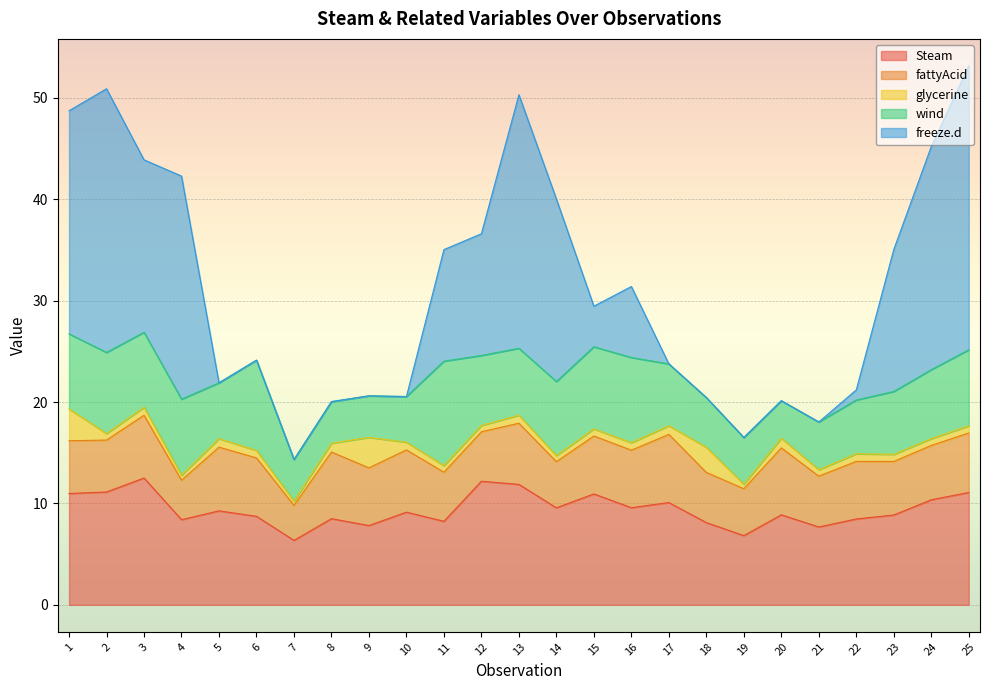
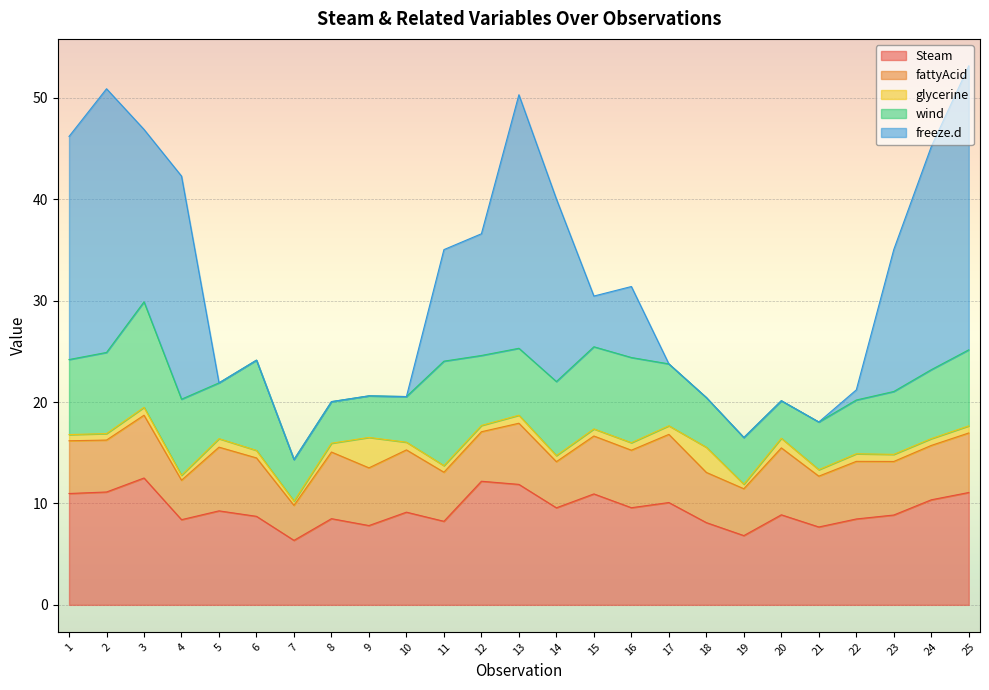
  {
    "glycerine": {
-     "1": 3.1,
+     "1": 0.6,
      "2": 0.6,
      "3": 0.8,
      "4": 0.5,
      "5": 0.8,
      "6": 0.7,
      "7": 0.4,
      "8": 0.9,
      "9": 3.0,
      "10": 0.8,
      "11": 0.7,
      "12": 0.6,
      "13": 0.8,
      "14": 0.6,
      "15": 0.7,
      "16": 0.7,
      "17": 0.9,
      "18": 2.5,
      "19": 0.4,
      "20": 0.9,
      "21": 0.6,
      "22": 0.8,
      "23": 0.7,
      "24": 0.7,
      "25": 0.7
    },
    "wind": {
      "1": 7.4,
      "2": 8.0,
-     "3": 7.4,
+     "3": 10.4,
      "4": 7.5,
      "11": 10.3,
      "12": 6.9,
      "13": 6.6,
      "14": 7.3,
      "15": 8.1,
      "16": 8.4,
      "22": 5.3,
      "23": 6.2,
      "24": 6.8,
      "25": 7.5
    },
    "freeze.d": {
      "1": 22,
      "2": 26,
      "3": 17,
      "4": 22,
      "11": 11,
      "12": 12,
      "13": 25,
      "14": 18,
-     "15": 4,
+     "15": 5,
      "16": 7,
      "22": 1,
      "23": 14,
      "24": 22
    }
  }
